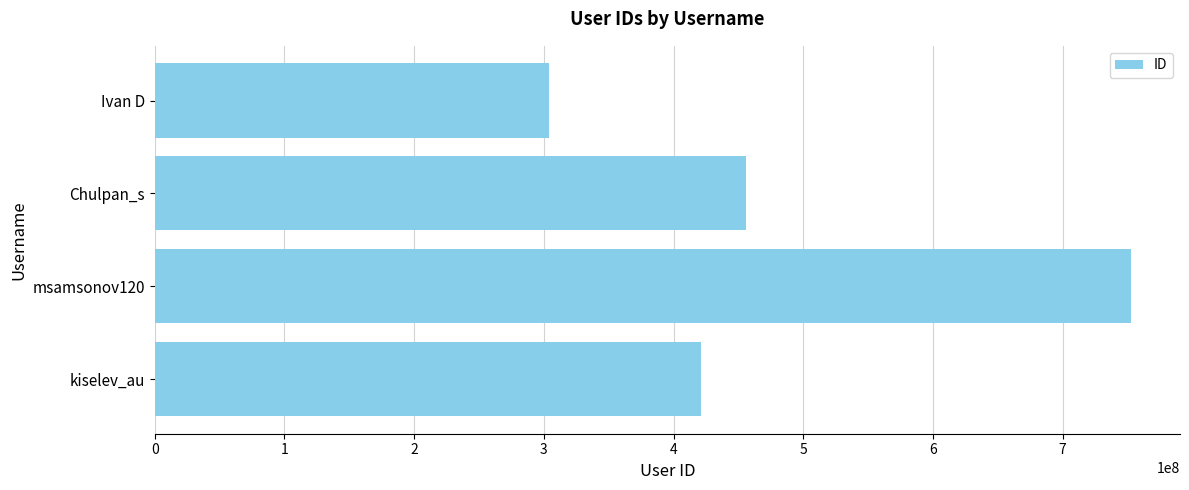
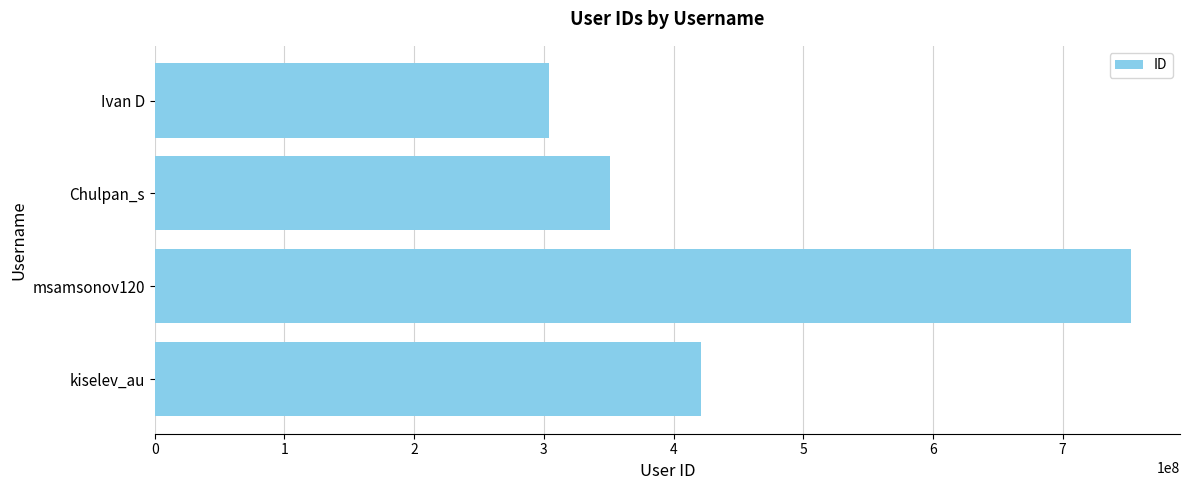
  {
    "Ivan D": 304000000,
-   "Chulpan_s": 456000000,
+   "Chulpan_s": 351000000,
    "msamsonov120": 753000000,
    "kiselev_au": 421000000
  }
